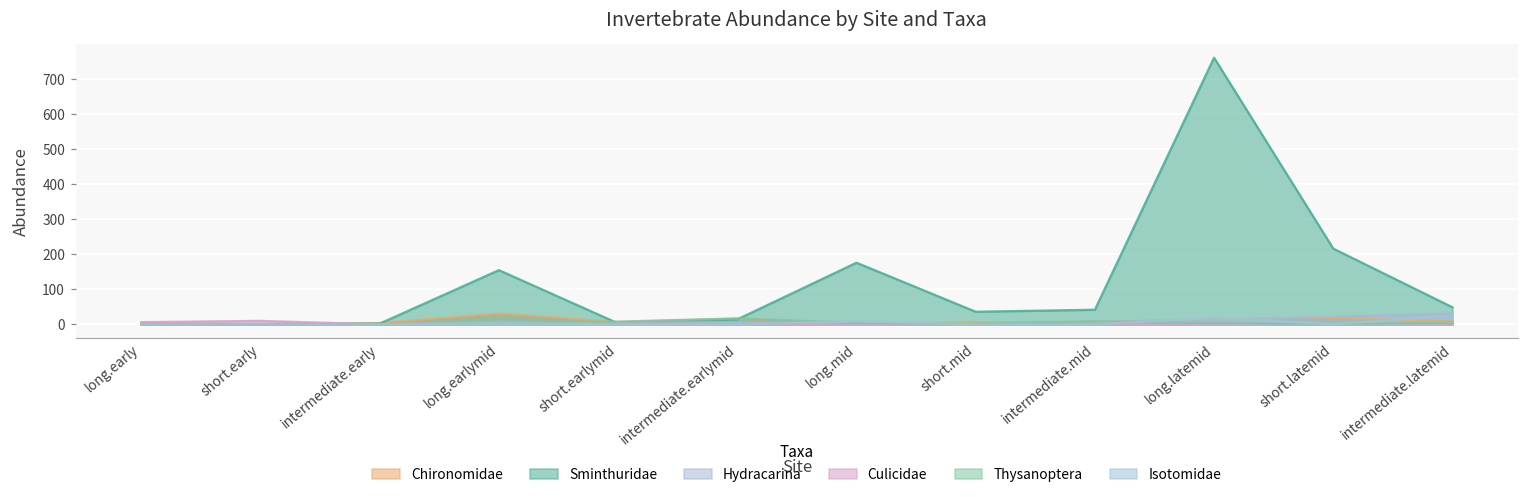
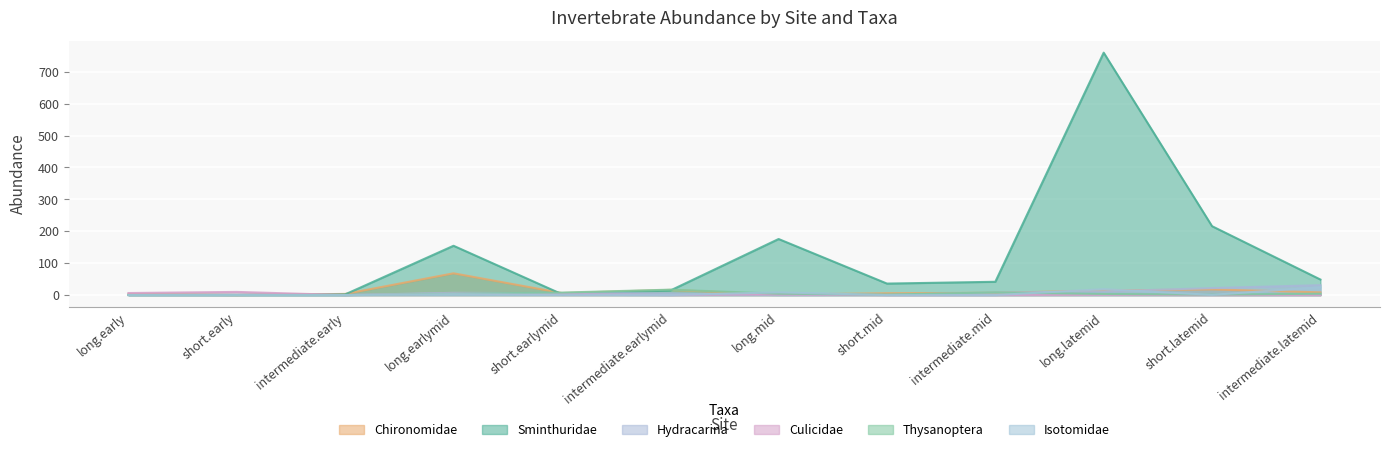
  {
    "Chironomidae": {
-     "long.earlymid": 30
+     "long.earlymid": 70
    }
  }
